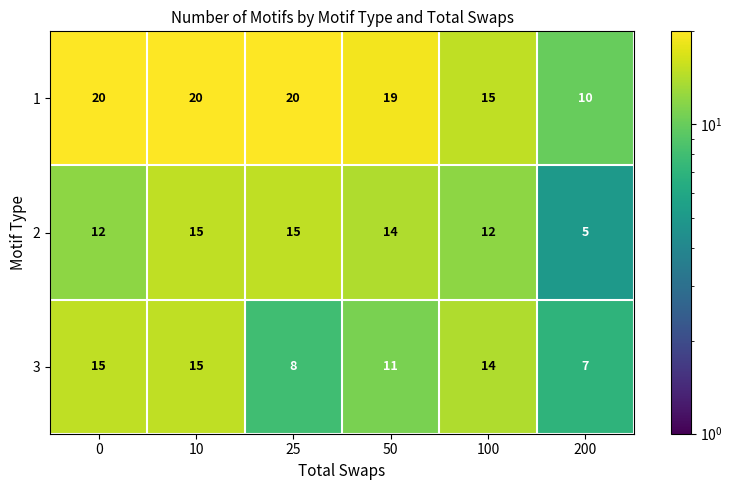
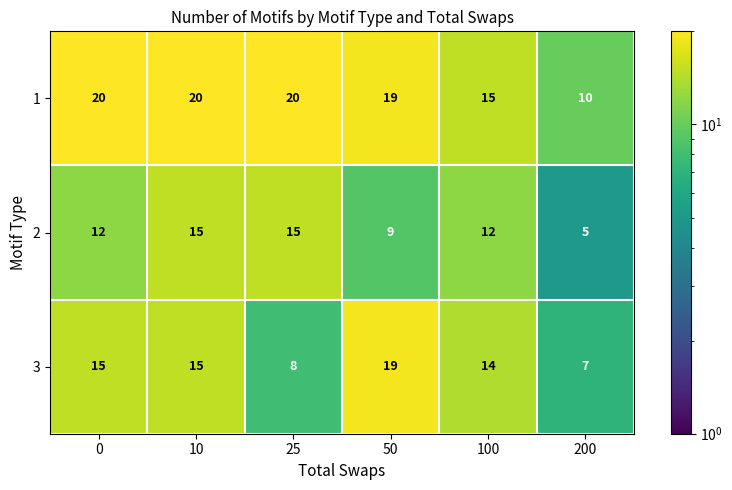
  {
    "1": {
      "0": 20,
      "10": 20,
      "25": 20,
      "50": 19,
      "100": 15,
      "200": 10
    },
    "2": {
      "0": 12,
      "10": 15,
      "25": 15,
-     "50": 14,
+     "50": 9,
      "100": 12,
      "200": 5
    },
    "3": {
      "0": 15,
      "10": 15,
      "25": 8,
-     "50": 11,
+     "50": 19,
      "100": 14,
      "200": 7
    }
  }
